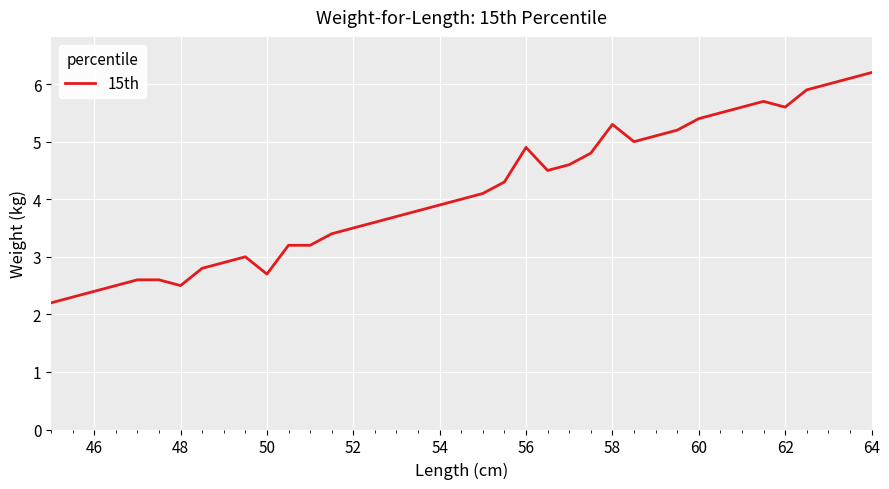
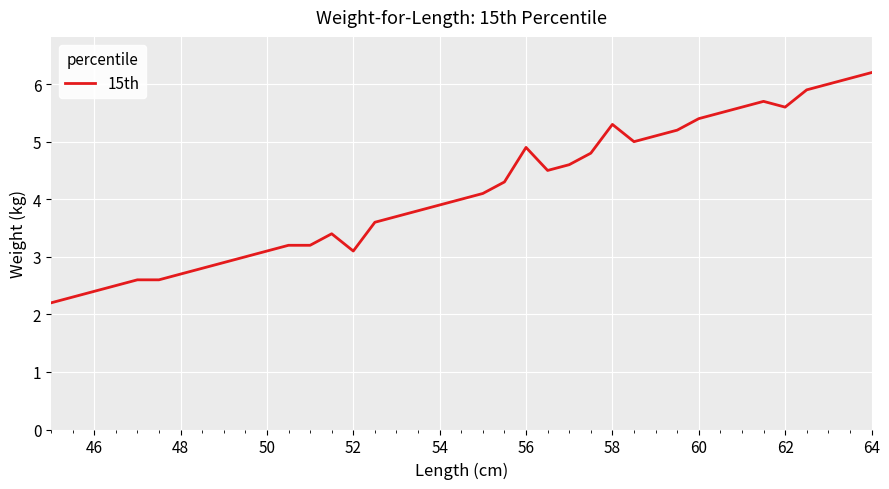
  {
    "46": 2.4,
-   "48": 2.5,
-   "50": 2.7,
-   "52": 3.5,
+   "48": 2.7,
+   "50": 3.1,
+   "52": 3.1,
    "54": 3.9,
    "56": 4.9,
    "58": 5.3,
    "60": 5.4,
    "62": 5.6,
    "64": 6.2
  }
